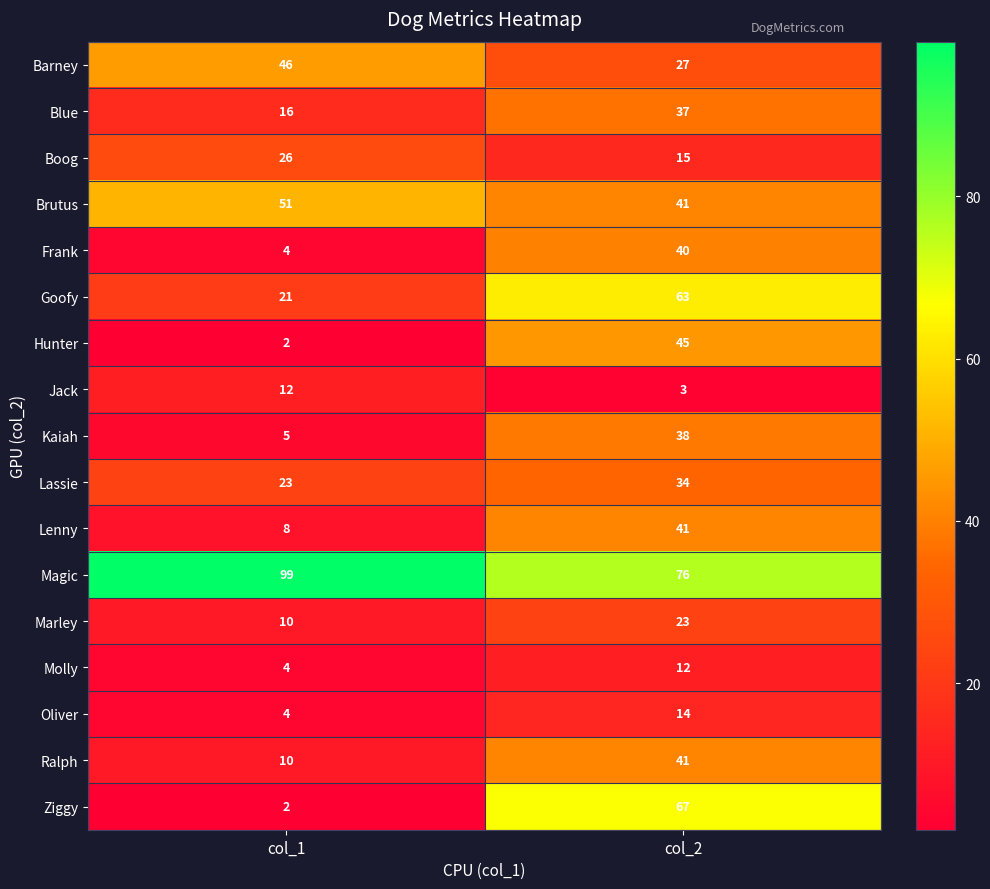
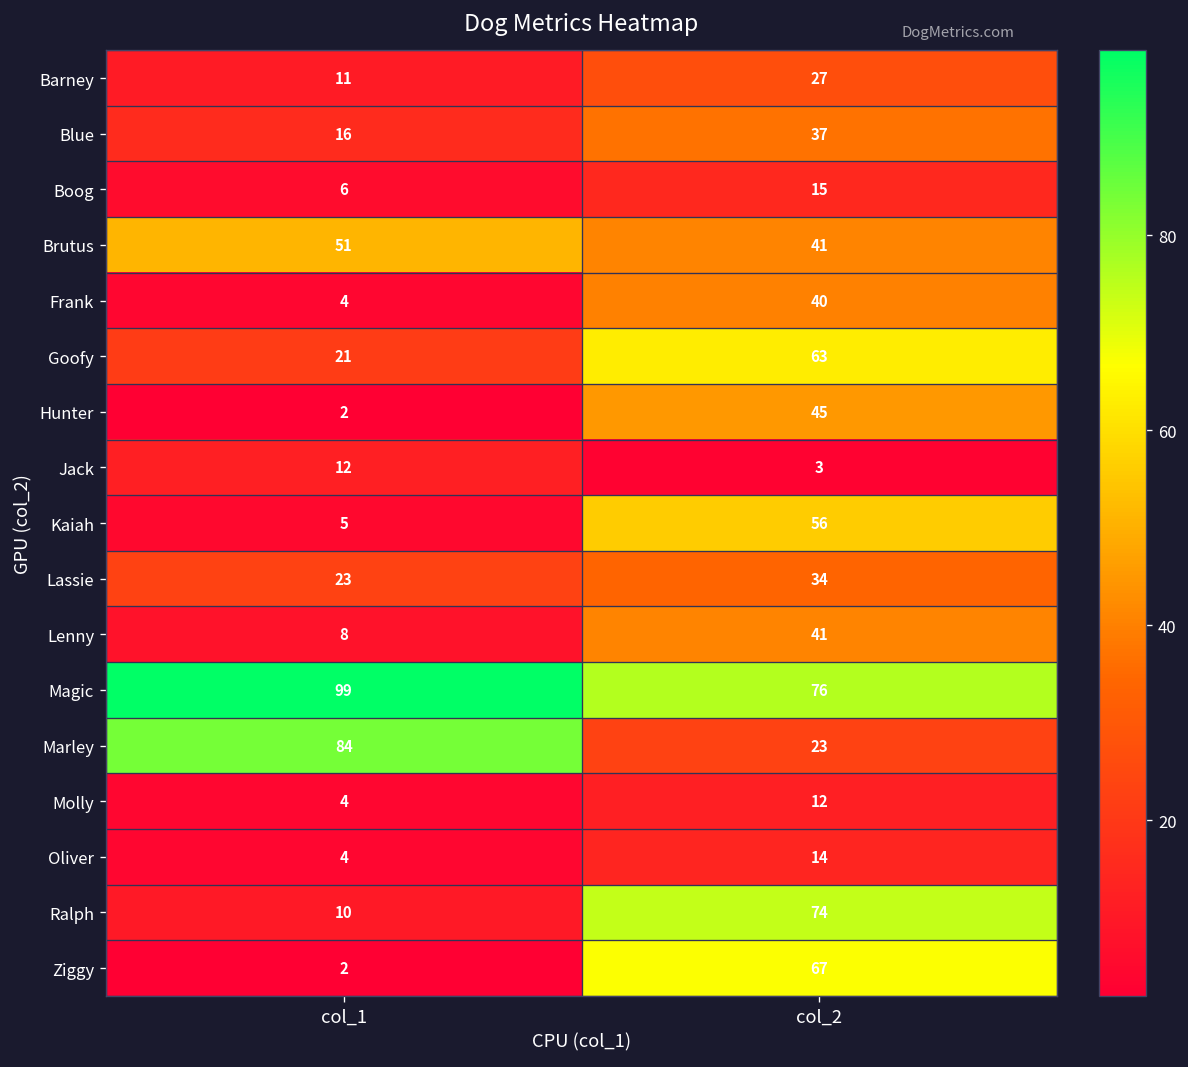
  {
    "Barney": {
-     "col_1": 46,
+     "col_1": 11,
      "col_2": 27
    },
    "Blue": {
      "col_1": 16,
      "col_2": 37
    },
    "Boog": {
-     "col_1": 26,
+     "col_1": 6,
      "col_2": 15
    },
    "Brutus": {
      "col_1": 51,
      "col_2": 41
    },
    "Frank": {
      "col_1": 4,
      "col_2": 40
    },
    "Goofy": {
      "col_1": 21,
      "col_2": 63
    },
    "Hunter": {
      "col_1": 2,
      "col_2": 45
    },
    "Jack": {
      "col_1": 12,
      "col_2": 3
    },
    "Kaiah": {
      "col_1": 5,
-     "col_2": 38
+     "col_2": 56
    },
    "Lassie": {
      "col_1": 23,
      "col_2": 34
    },
    "Lenny": {
      "col_1": 8,
      "col_2": 41
    },
    "Magic": {
      "col_1": 99,
      "col_2": 76
    },
    "Marley": {
-     "col_1": 10,
+     "col_1": 84,
      "col_2": 23
    },
    "Molly": {
      "col_1": 4,
      "col_2": 12
    },
    "Oliver": {
      "col_1": 4,
      "col_2": 14
    },
    "Ralph": {
      "col_1": 10,
-     "col_2": 41
+     "col_2": 74
    },
    "Ziggy": {
      "col_1": 2,
      "col_2": 67
    }
  }
